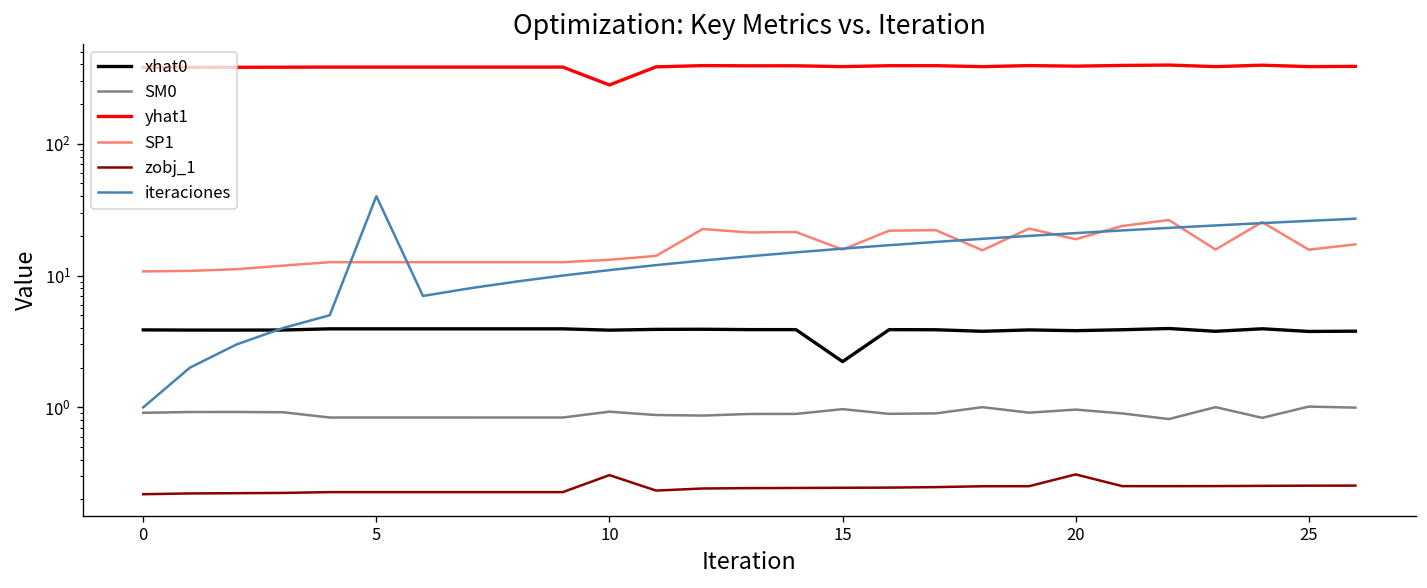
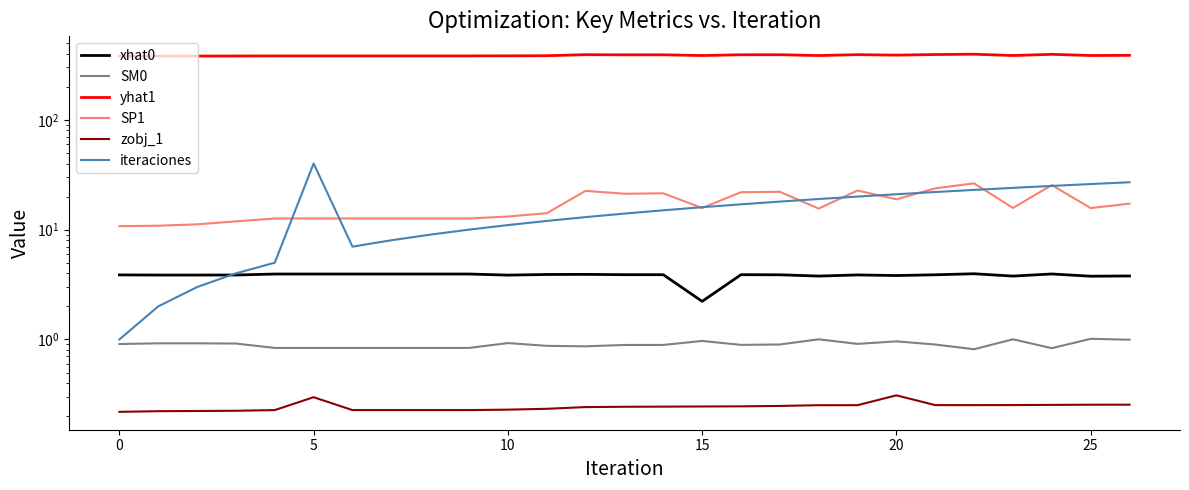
  {
    "xhat0": {
      "0": 3.9,
      "5": 3.9,
      "10": 3.9,
      "15": 2.2,
      "20": 3.8,
      "25": 3.8
    },
    "SM0": {
      "0": 0.9,
      "5": 0.8,
      "10": 0.9,
      "15": 1.0,
      "20": 1.0,
      "25": 1.0
    },
    "yhat1": {
      "5": 380,
-     "10": 280,
+     "10": 380,
      "15": 380,
      "20": 390,
      "25": 380
    },
    "SP1": {
      "0": 11,
      "5": 13,
      "10": 13,
      "20": 19,
      "25": 16
    },
    "zobj_1": {
      "0": 0.22,
-     "5": 0.23,
-     "10": 0.31,
+     "5": 0.30,
+     "10": 0.23,
      "15": 0.25,
      "20": 0.31,
      "25": 0.25
    },
    "iteraciones": {
      "0": 1.0,
      "5": 40,
      "10": 11,
      "20": 21,
      "25": 26
    }
  }
